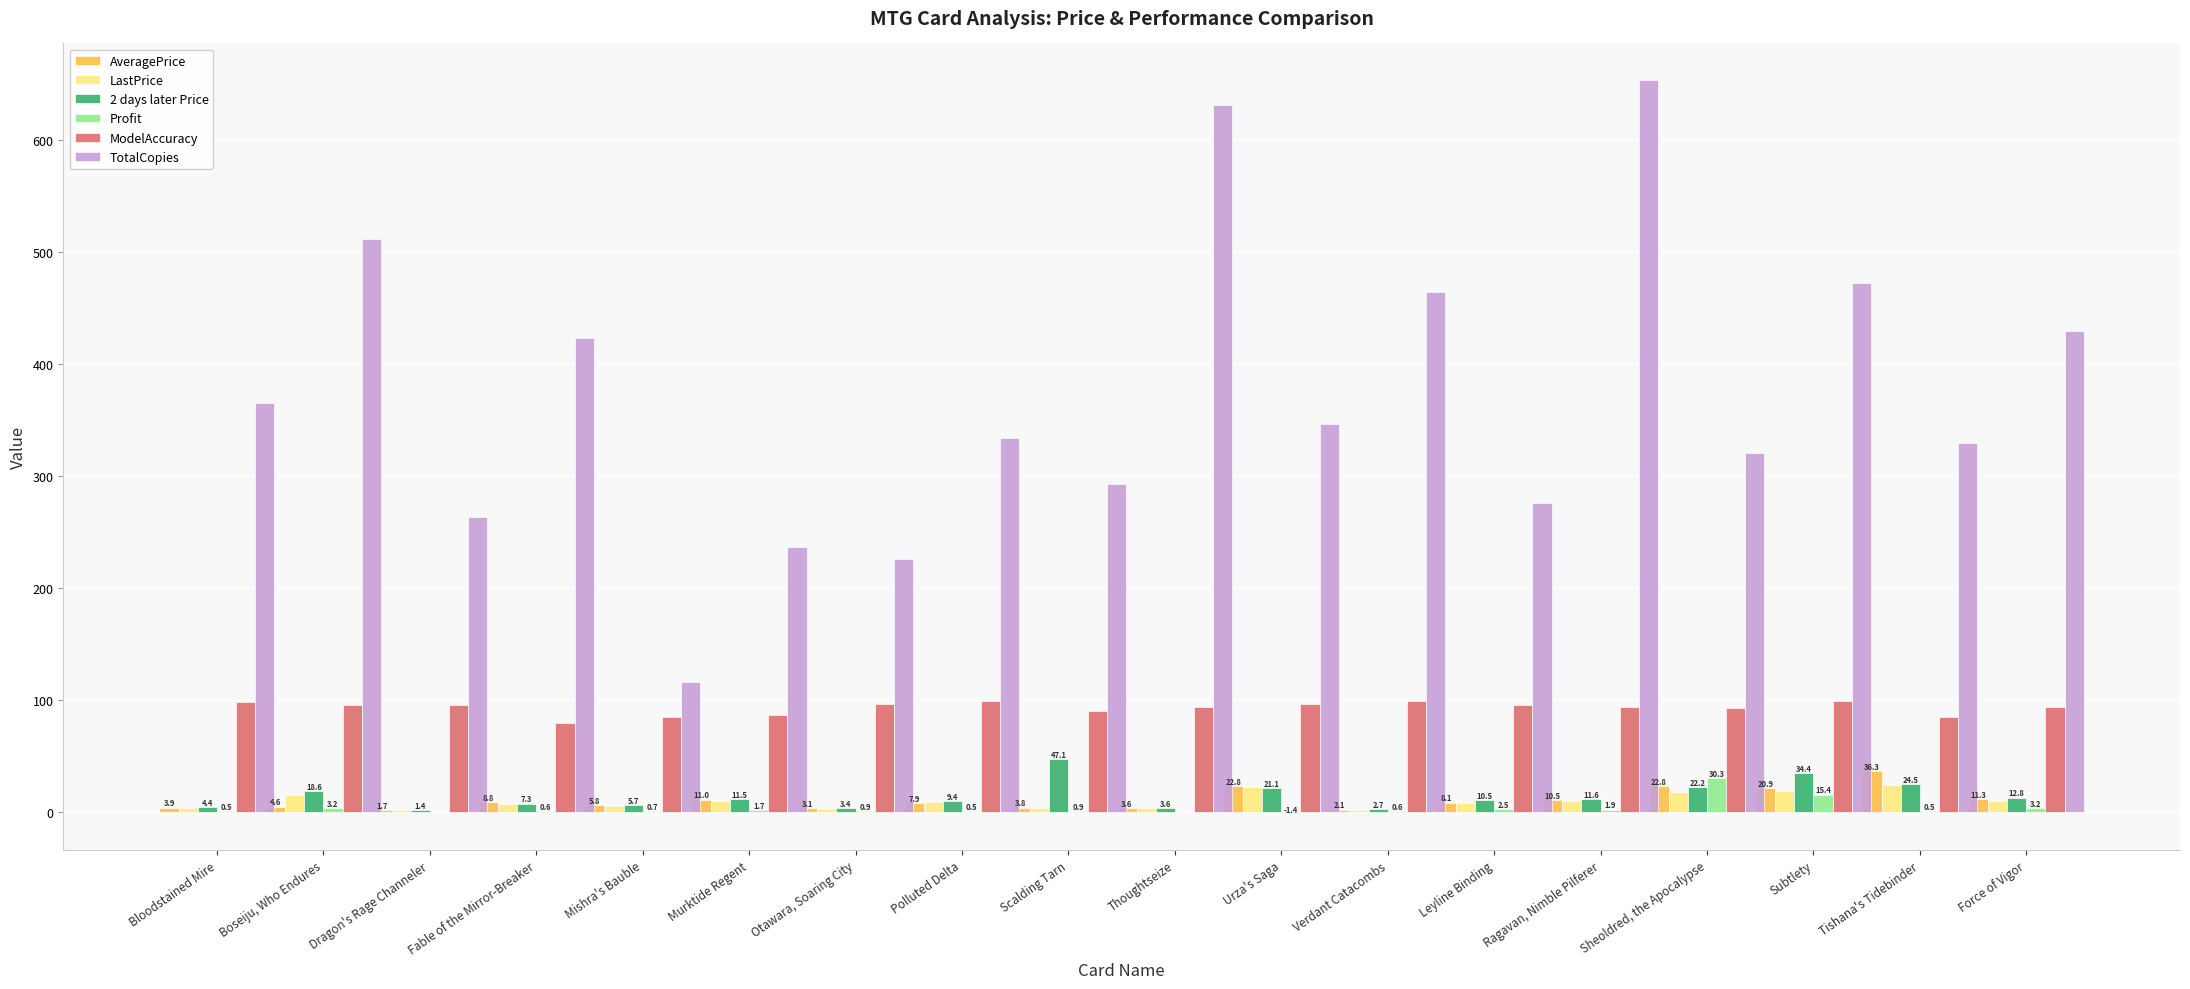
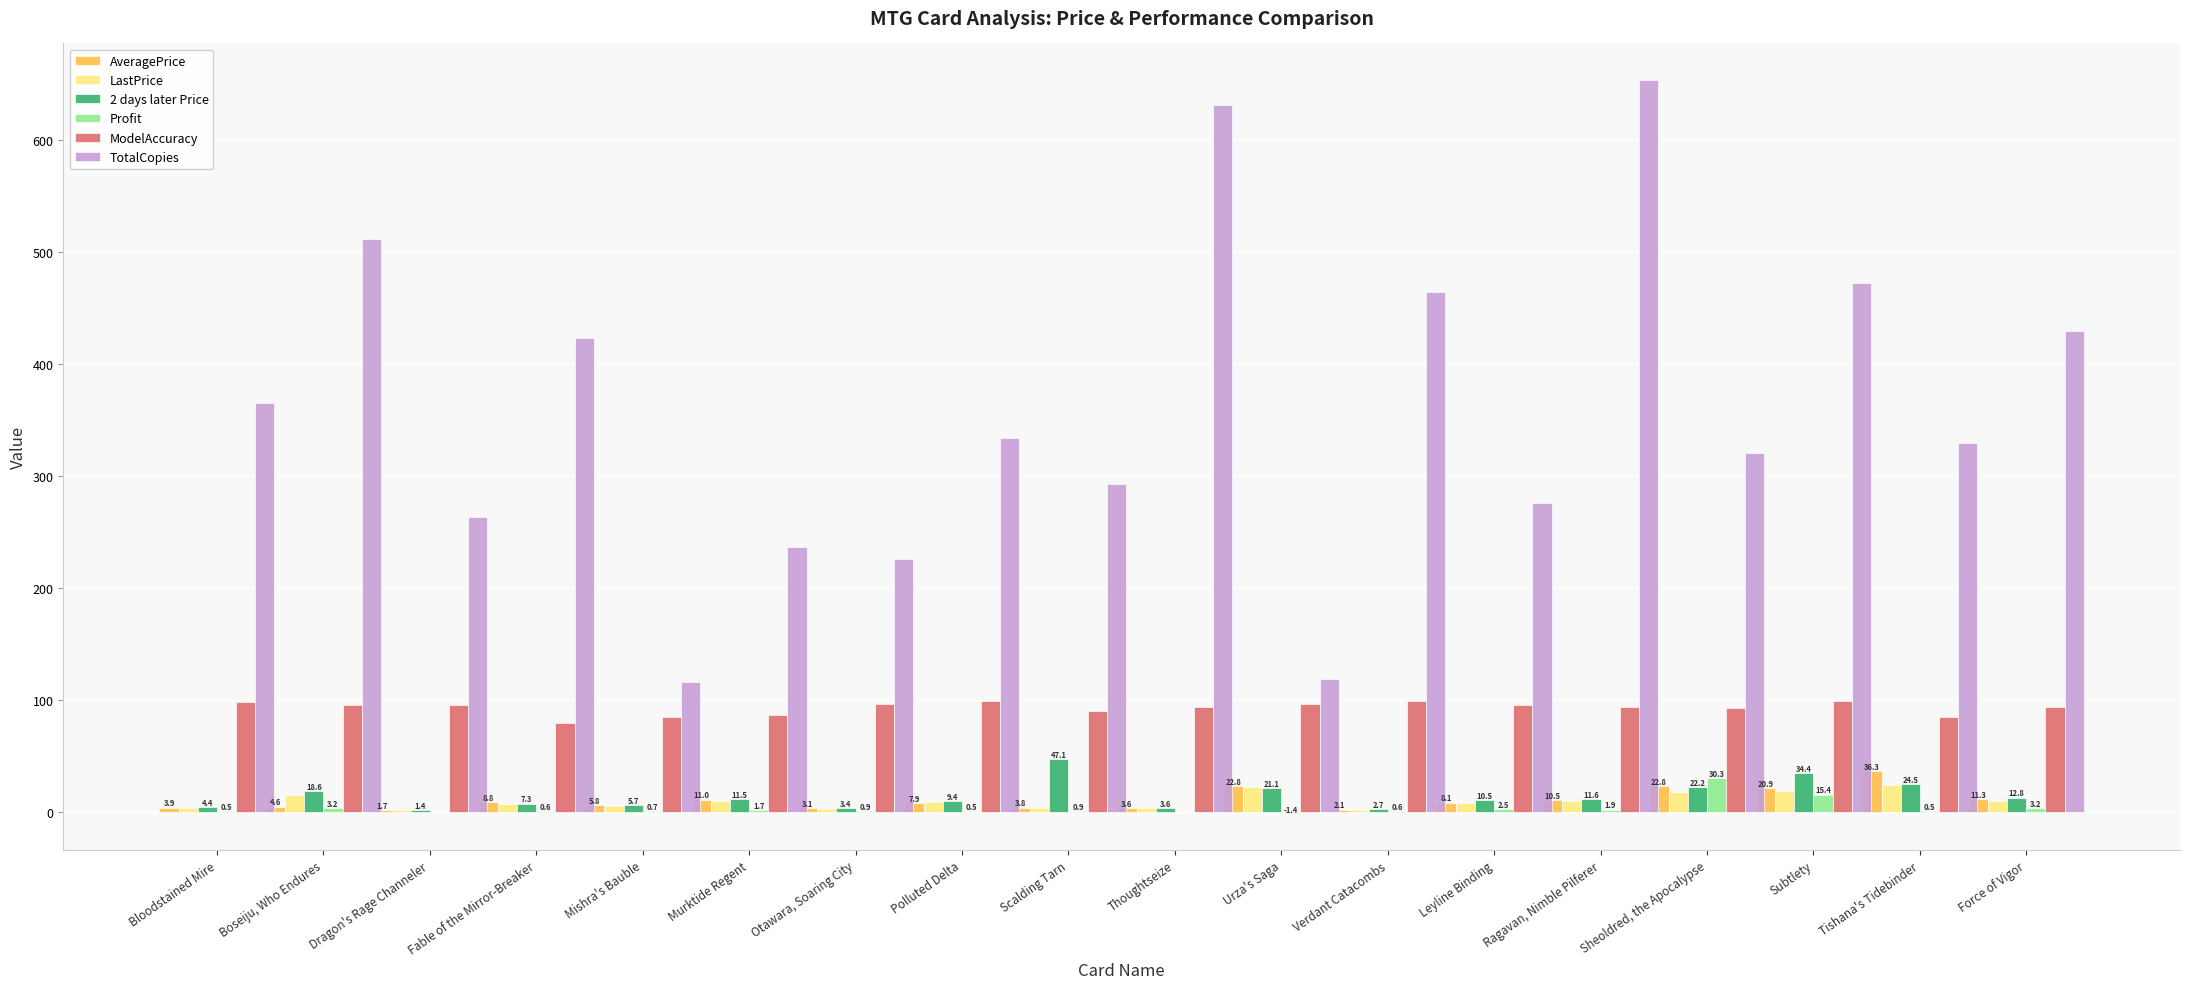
  {
    "AveragePrice": {
      "Bloodstained Mire": 3.9,
      "Boseiju, Who Endures": 4.6,
      "Dragon's Rage Channeler": 1.7,
      "Fable of the Mirror-Breaker": 8.8,
      "Mishra's Bauble": 5.8,
      "Murktide Regent": 11.0,
      "Otawara, Soaring City": 3.1,
      "Polluted Delta": 7.9,
      "Scalding Tarn": 3.8,
      "Thoughtseize": 3.6,
      "Urza's Saga": 22.8,
      "Verdant Catacombs": 2.1,
      "Leyline Binding": 8.1,
      "Ragavan, Nimble Pilferer": 10.5,
      "Sheoldred, the Apocalypse": 22.8,
      "Subtlety": 20.9,
      "Tishana's Tidebinder": 36.3,
      "Force of Vigor": 11.3
    },
    "LastPrice": {
      "Boseiju, Who Endures": 15,
      "Fable of the Mirror-Breaker": 7,
      "Mishra's Bauble": 5,
      "Murktide Regent": 10,
      "Otawara, Soaring City": 3,
      "Polluted Delta": 9,
      "Scalding Tarn": 4,
      "Thoughtseize": 3,
      "Urza's Saga": 22,
      "Leyline Binding": 8,
      "Ragavan, Nimble Pilferer": 10,
      "Sheoldred, the Apocalypse": 18,
      "Subtlety": 19,
      "Tishana's Tidebinder": 24,
      "Force of Vigor": 10
    },
    "2 days later Price": {
      "Bloodstained Mire": 4.4,
      "Boseiju, Who Endures": 18.6,
      "Dragon's Rage Channeler": 1.4,
      "Fable of the Mirror-Breaker": 7.3,
      "Mishra's Bauble": 5.7,
      "Murktide Regent": 11.5,
      "Otawara, Soaring City": 3.4,
      "Polluted Delta": 9.4,
      "Scalding Tarn": 47.1,
      "Thoughtseize": 3.6,
      "Urza's Saga": 21.1,
      "Verdant Catacombs": 2.7,
      "Leyline Binding": 10.5,
      "Ragavan, Nimble Pilferer": 11.6,
      "Sheoldred, the Apocalypse": 22.2,
      "Subtlety": 34.4,
      "Tishana's Tidebinder": 24.5,
      "Force of Vigor": 12.8
    },
    "Profit": {
      "Bloodstained Mire": 0.5,
      "Boseiju, Who Endures": 3.2,
      "Fable of the Mirror-Breaker": 0.6,
      "Mishra's Bauble": 0.7,
      "Murktide Regent": 1.7,
      "Otawara, Soaring City": 0.9,
      "Polluted Delta": 0.5,
      "Scalding Tarn": 0.9,
      "Urza's Saga": -1.4,
      "Verdant Catacombs": 0.6,
      "Leyline Binding": 2.5,
      "Ragavan, Nimble Pilferer": 1.9,
      "Sheoldred, the Apocalypse": 30.3,
      "Subtlety": 15.4,
      "Tishana's Tidebinder": 0.5,
      "Force of Vigor": 3.2
    },
    "ModelAccuracy": {
      "Bloodstained Mire": 98,
      "Boseiju, Who Endures": 96,
      "Dragon's Rage Channeler": 96,
      "Fable of the Mirror-Breaker": 80,
      "Mishra's Bauble": 85,
      "Murktide Regent": 87,
      "Otawara, Soaring City": 96,
      "Polluted Delta": 99,
      "Scalding Tarn": 90,
      "Thoughtseize": 94,
      "Urza's Saga": 96,
      "Verdant Catacombs": 99,
      "Leyline Binding": 95,
      "Ragavan, Nimble Pilferer": 93,
      "Sheoldred, the Apocalypse": 93,
      "Subtlety": 99,
      "Tishana's Tidebinder": 85,
      "Force of Vigor": 93
    },
    "TotalCopies": {
      "Bloodstained Mire": 365,
      "Boseiju, Who Endures": 511,
      "Dragon's Rage Channeler": 263,
      "Fable of the Mirror-Breaker": 423,
      "Mishra's Bauble": 116,
      "Murktide Regent": 236,
      "Otawara, Soaring City": 226,
      "Polluted Delta": 334,
      "Scalding Tarn": 293,
      "Thoughtseize": 631,
-     "Urza's Saga": 346,
+     "Urza's Saga": 119,
      "Verdant Catacombs": 464,
      "Leyline Binding": 276,
      "Ragavan, Nimble Pilferer": 653,
      "Sheoldred, the Apocalypse": 320,
      "Subtlety": 472,
      "Tishana's Tidebinder": 329,
      "Force of Vigor": 429
    }
  }
